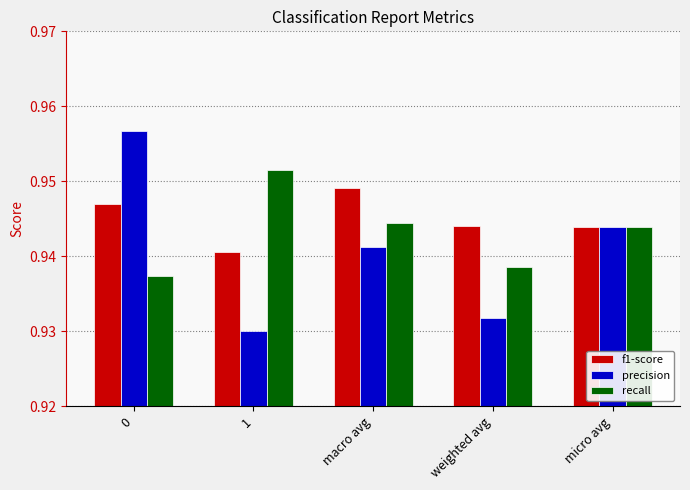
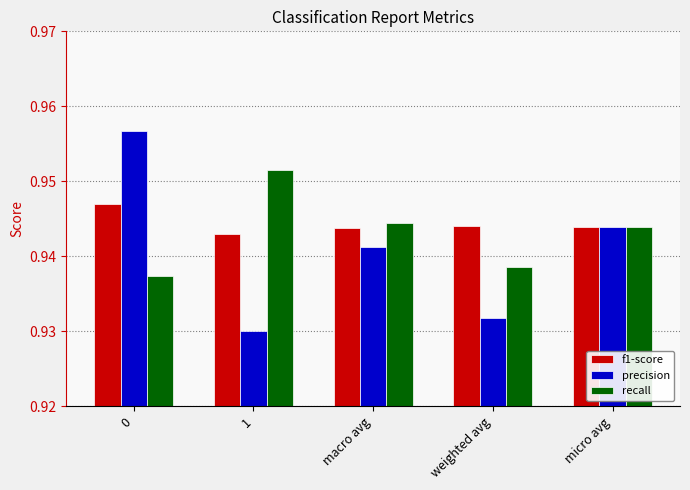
  {
    "f1-score": {
      "0": 0.947,
-     "1": 0.941,
-     "macro avg": 0.949,
+     "1": 0.943,
+     "macro avg": 0.944,
      "weighted avg": 0.944,
      "micro avg": 0.944
    },
    "precision": {
      "0": 0.957,
      "1": 0.930,
      "macro avg": 0.941,
      "weighted avg": 0.932,
      "micro avg": 0.944
    },
    "recall": {
      "0": 0.937,
      "1": 0.952,
      "macro avg": 0.944,
      "weighted avg": 0.939,
      "micro avg": 0.944
    }
  }
